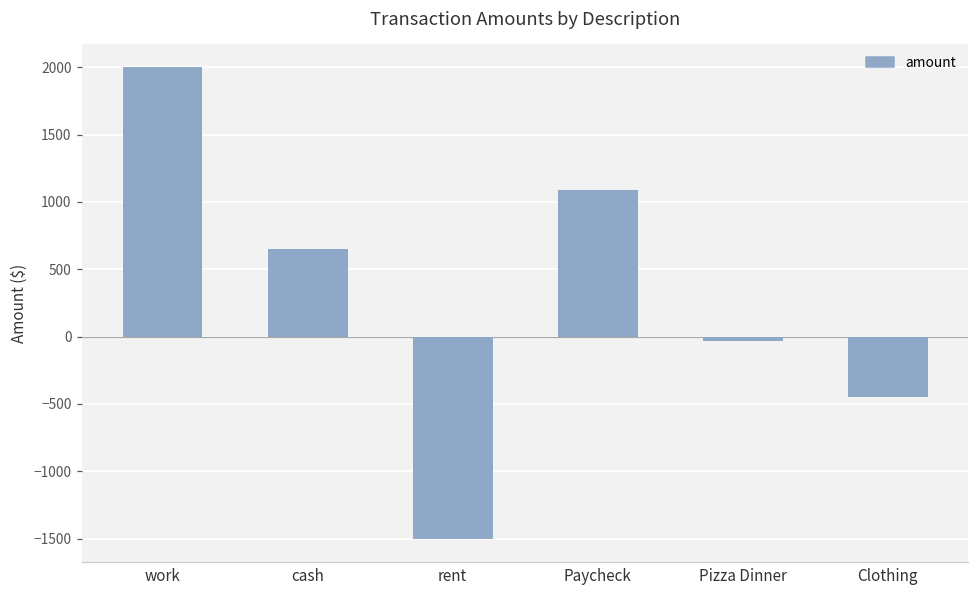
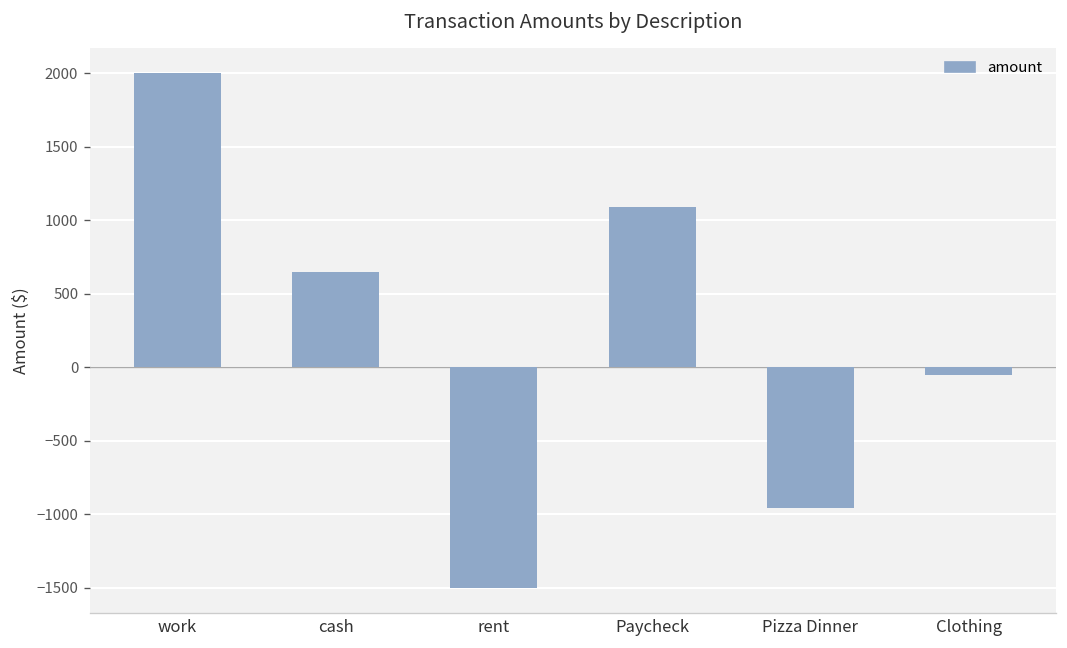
  {
    "work": 2000,
    "cash": 650,
    "rent": -1500,
    "Paycheck": 1090,
-   "Pizza Dinner": -40,
-   "Clothing": -450
+   "Pizza Dinner": -960,
+   "Clothing": -50
  }
